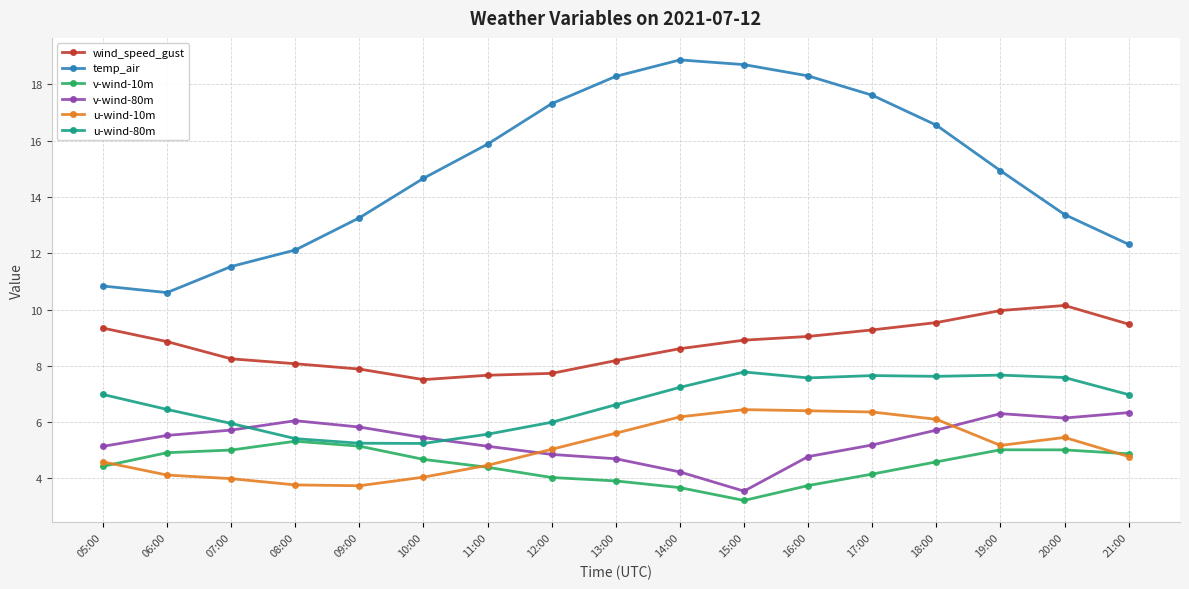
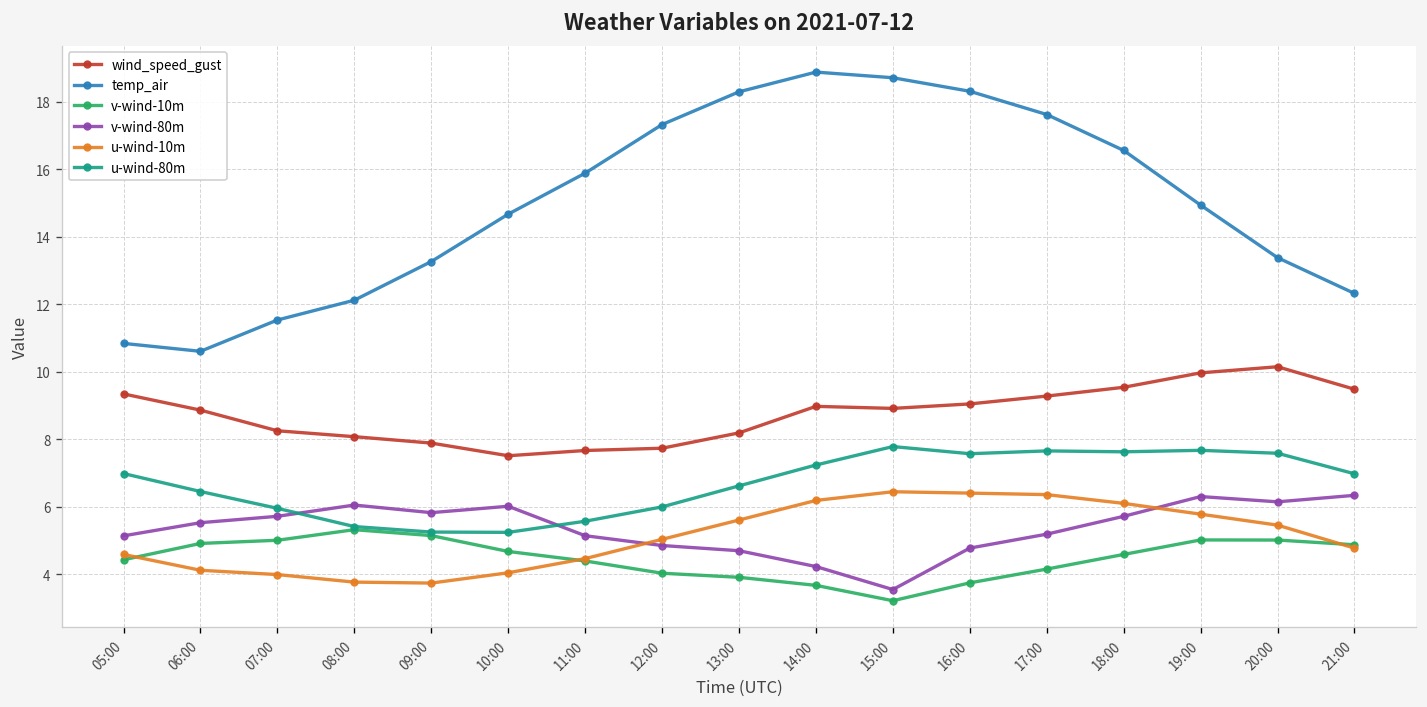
  {
    "wind_speed_gust": {
      "05:00": 9.3,
      "06:00": 8.9,
      "07:00": 8.3,
      "08:00": 8.1,
      "09:00": 7.9,
      "10:00": 7.5,
      "11:00": 7.7,
      "12:00": 7.7,
      "13:00": 8.2,
-     "14:00": 8.6,
+     "14:00": 9.0,
      "15:00": 8.9,
      "16:00": 9.0,
      "17:00": 9.3,
      "18:00": 9.5,
      "19:00": 10.0,
      "20:00": 10.1,
      "21:00": 9.5
    },
    "temp_air": {
      "05:00": 10.8,
      "06:00": 10.6,
      "07:00": 11.5,
      "08:00": 12.1,
      "09:00": 13.3,
      "10:00": 14.7,
      "11:00": 15.9,
      "12:00": 17.3,
      "13:00": 18.3,
      "14:00": 18.9,
      "15:00": 18.7,
      "16:00": 18.3,
      "17:00": 17.6,
      "18:00": 16.6,
      "19:00": 14.9,
      "20:00": 13.4,
      "21:00": 12.3
    },
    "v-wind-80m": {
      "05:00": 5.1,
      "06:00": 5.5,
      "07:00": 5.7,
      "08:00": 6.1,
      "09:00": 5.8,
-     "10:00": 5.5,
+     "10:00": 6.0,
      "11:00": 5.1,
      "12:00": 4.9,
      "13:00": 4.7,
      "14:00": 4.2,
      "15:00": 3.5,
      "16:00": 4.8,
      "17:00": 5.2,
      "18:00": 5.7,
      "19:00": 6.3,
      "20:00": 6.1,
      "21:00": 6.3
    },
    "u-wind-10m": {
      "05:00": 4.6,
      "06:00": 4.1,
      "07:00": 4.0,
      "08:00": 3.8,
      "09:00": 3.7,
      "10:00": 4.0,
      "12:00": 5.0,
      "13:00": 5.6,
      "14:00": 6.2,
      "15:00": 6.4,
      "16:00": 6.4,
      "17:00": 6.4,
      "18:00": 6.1,
-     "19:00": 5.2,
+     "19:00": 5.8,
      "20:00": 5.5,
      "21:00": 4.8
    }
  }
